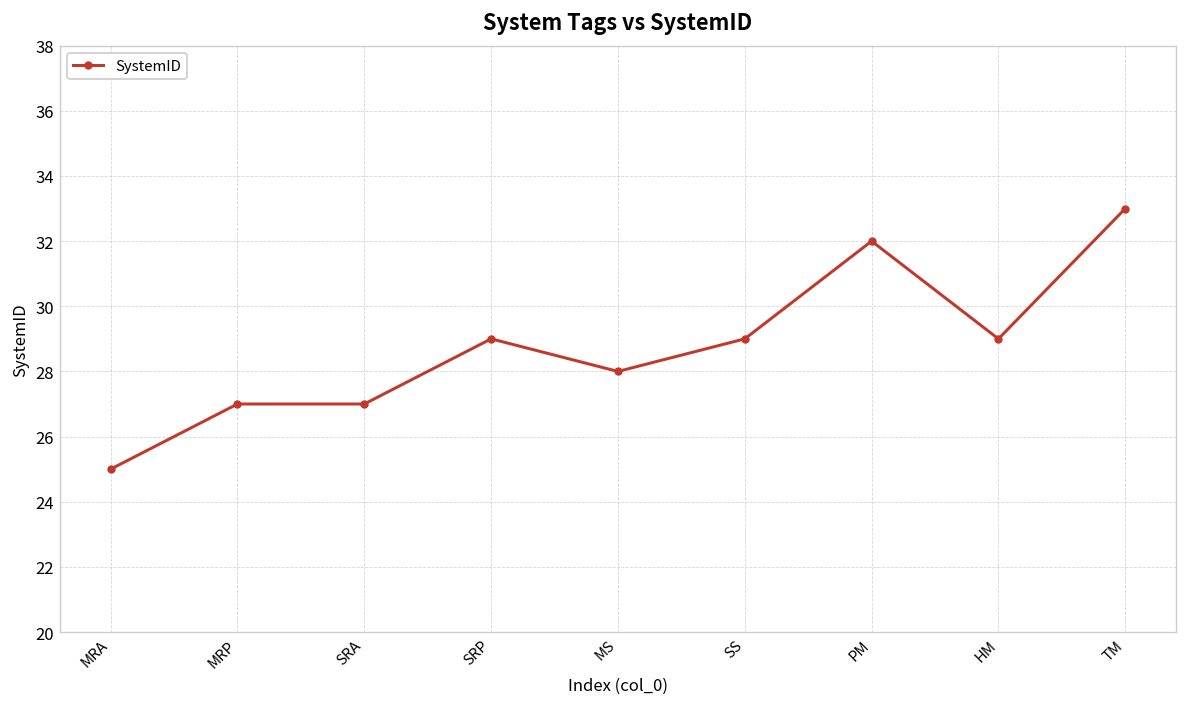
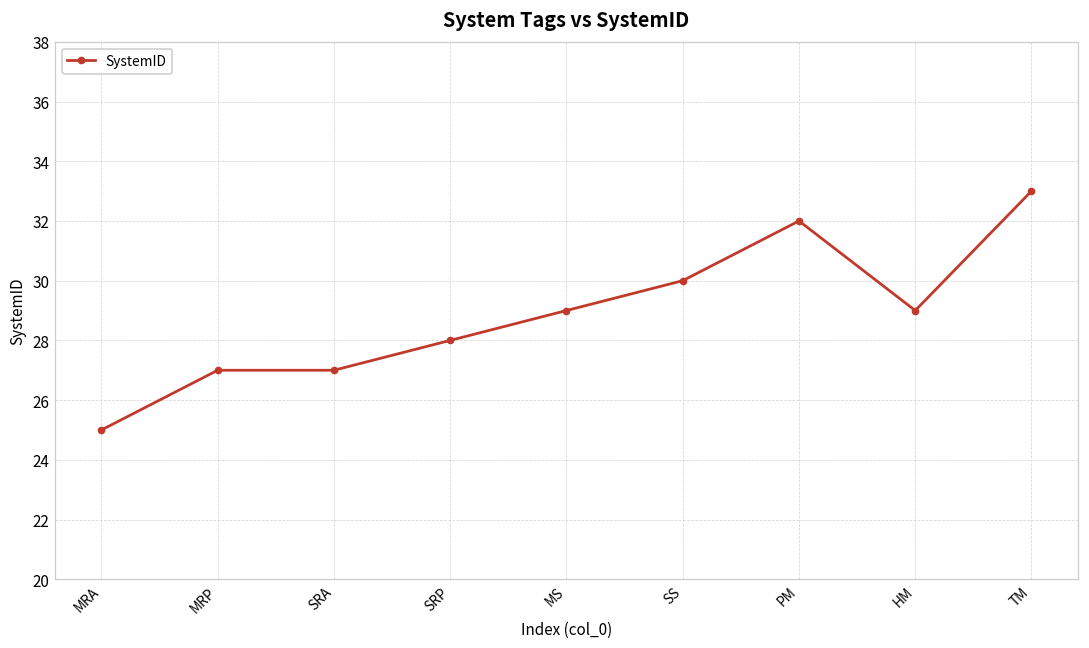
  {
    "MRA": 25,
    "MRP": 27,
    "SRA": 27,
-   "SRP": 29,
-   "MS": 28,
-   "SS": 29,
+   "SRP": 28,
+   "MS": 29,
+   "SS": 30,
    "PM": 32,
    "HM": 29,
    "TM": 33
  }
